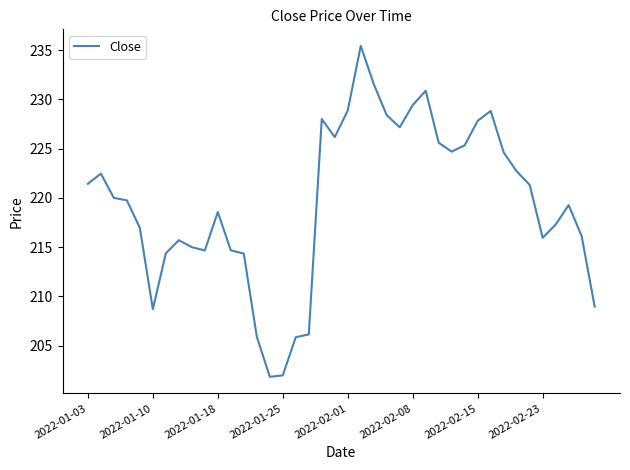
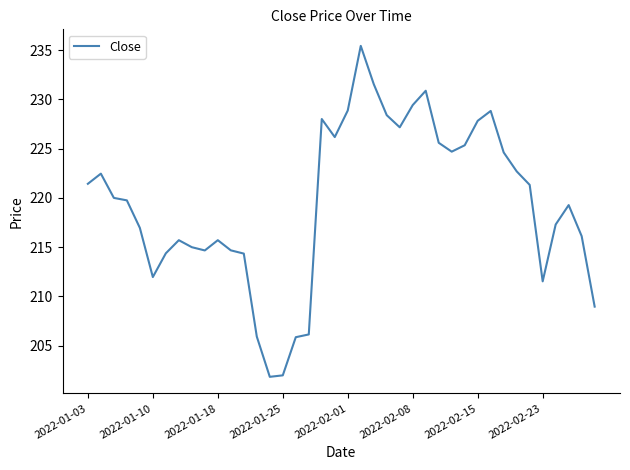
  {
    "2022-01-03": 221,
-   "2022-01-10": 209,
-   "2022-01-18": 219,
+   "2022-01-10": 212,
+   "2022-01-18": 216,
    "2022-01-25": 202,
    "2022-02-01": 229,
    "2022-02-08": 229,
    "2022-02-15": 228,
-   "2022-02-23": 216
+   "2022-02-23": 212
  }
